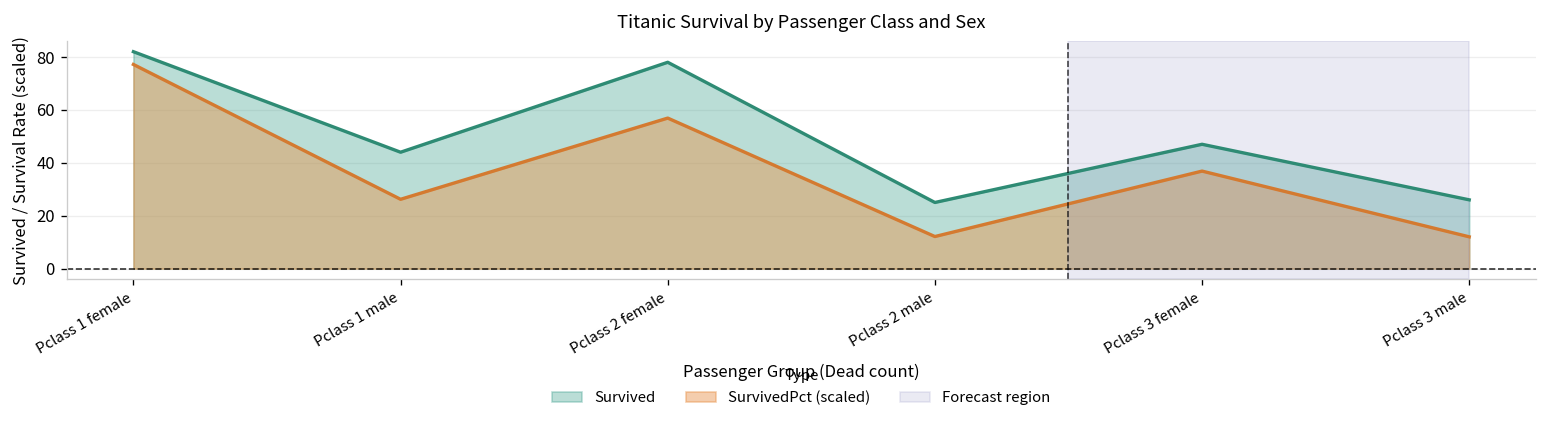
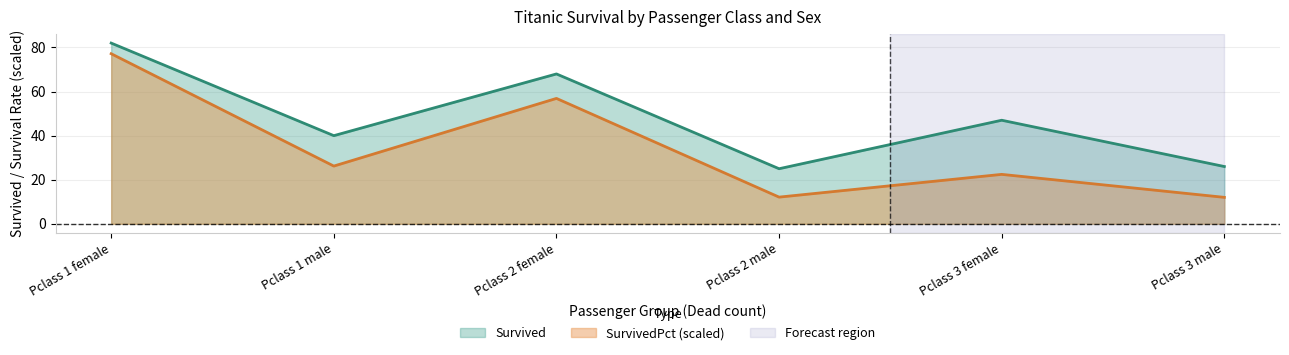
  {
    "Survived": {
      "Pclass 1 female": 82,
-     "Pclass 1 male": 44,
-     "Pclass 2 female": 78,
+     "Pclass 1 male": 40,
+     "Pclass 2 female": 68,
      "Pclass 2 male": 25,
      "Pclass 3 female": 47,
      "Pclass 3 male": 26
    },
    "SurvivedPct (scaled)": {
      "Pclass 1 female": 77,
      "Pclass 1 male": 26,
      "Pclass 2 female": 57,
      "Pclass 2 male": 12,
-     "Pclass 3 female": 37,
+     "Pclass 3 female": 22,
      "Pclass 3 male": 12
    }
  }
